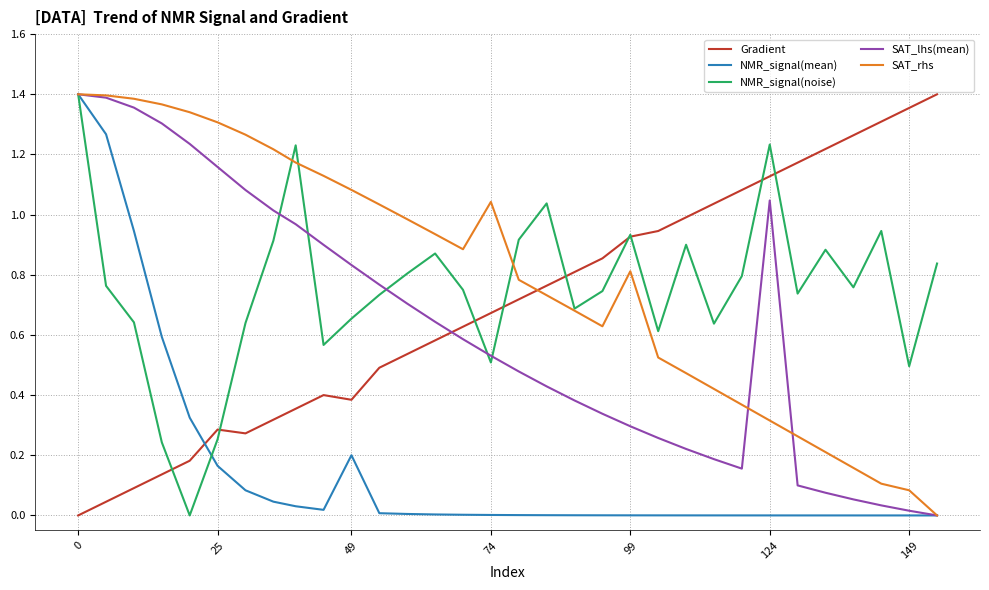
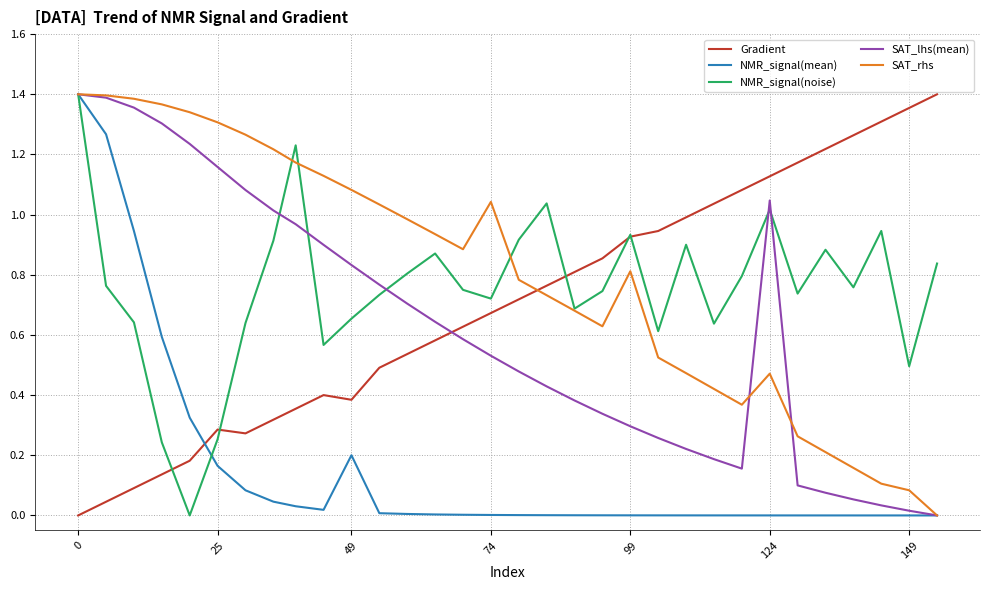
  {
    "Gradient": {
      "0": 0.00,
      "25": 0.29,
      "49": 0.38,
      "74": 0.67,
      "124": 1.13,
      "149": 1.35
    },
    "NMR_signal(mean)": {
      "25": 0.16,
      "49": 0.20,
      "74": 0.00,
      "99": 0.00,
      "124": 0.00,
      "149": 0.00
    },
    "NMR_signal(noise)": {
      "25": 0.25,
      "49": 0.65,
-     "74": 0.51,
-     "124": 1.23,
+     "74": 0.72,
+     "124": 1.02,
      "149": 0.50
    },
    "SAT_lhs(mean)": {
      "25": 1.16,
      "49": 0.83,
      "74": 0.53,
      "99": 0.30,
      "124": 1.05,
      "149": 0.02
    },
    "SAT_rhs": {
      "25": 1.31,
      "49": 1.08,
      "74": 1.04,
      "99": 0.81,
-     "124": 0.32,
+     "124": 0.47,
      "149": 0.08
    }
  }
